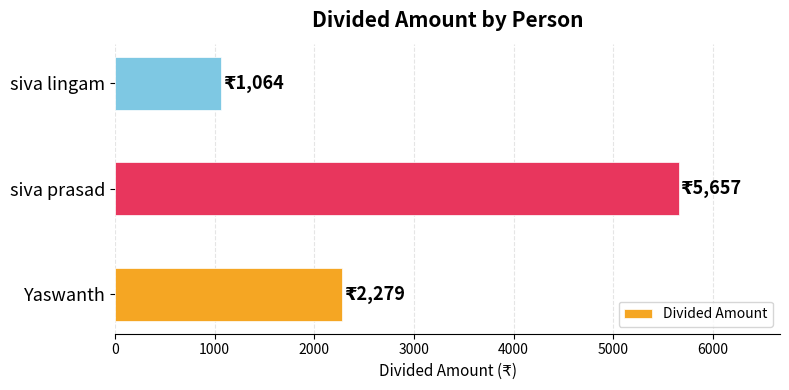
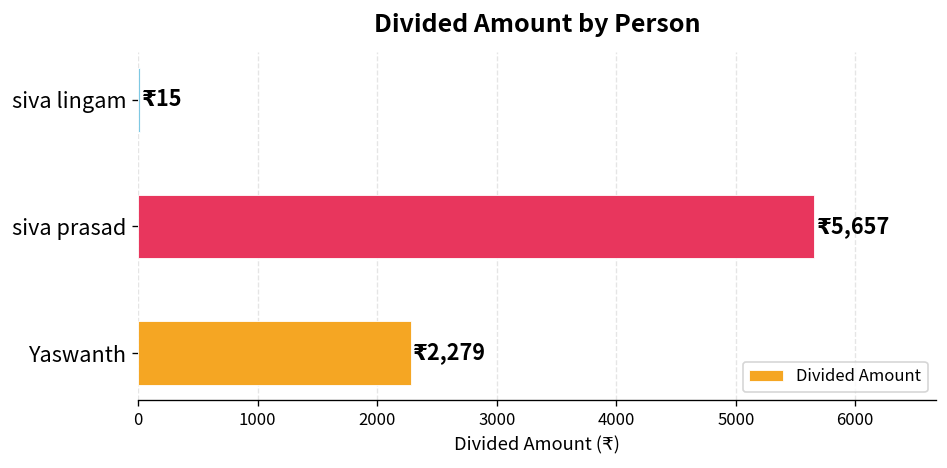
  {
-   "siva lingam": "1,064",
+   "siva lingam": "15",
    "siva prasad": "5,657",
    "Yaswanth": "2,279"
  }
